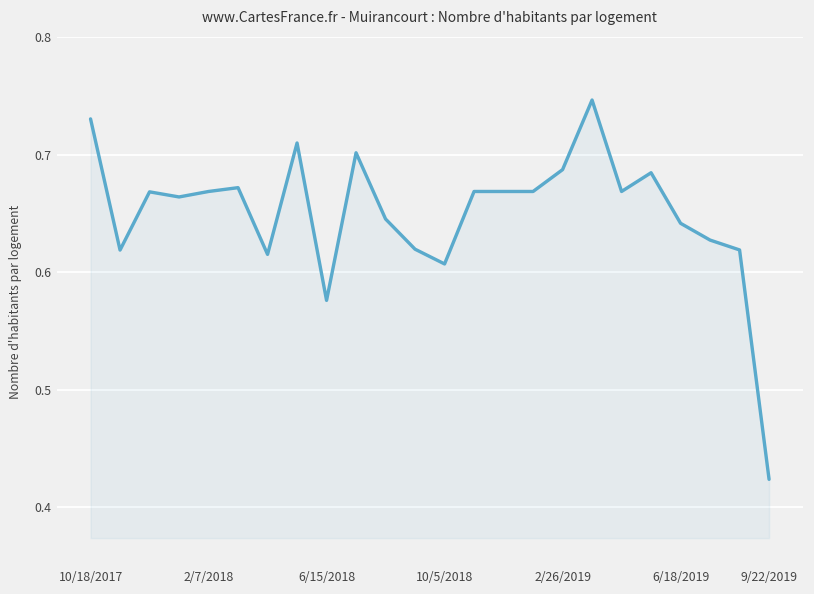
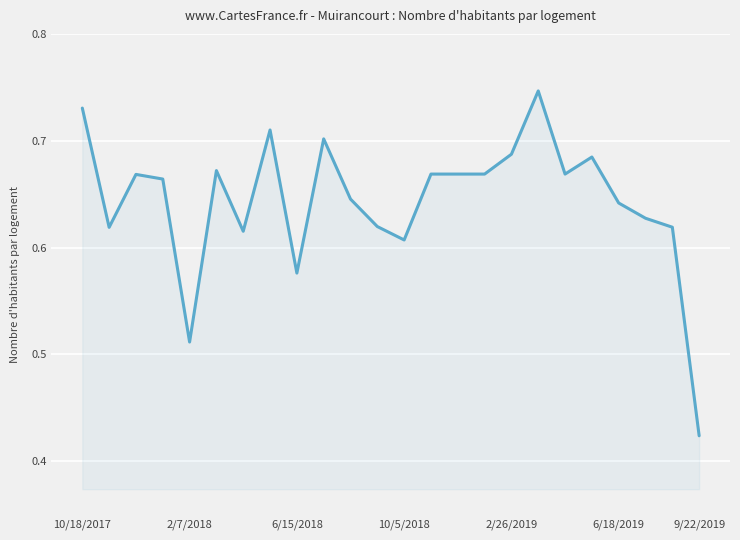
  {
    "10/18/2017": 0.731,
-   "2/7/2018": 0.669,
+   "2/7/2018": 0.512,
    "6/15/2018": 0.576,
    "10/5/2018": 0.607,
    "2/26/2019": 0.687,
    "6/18/2019": 0.642,
    "9/22/2019": 0.424
  }
